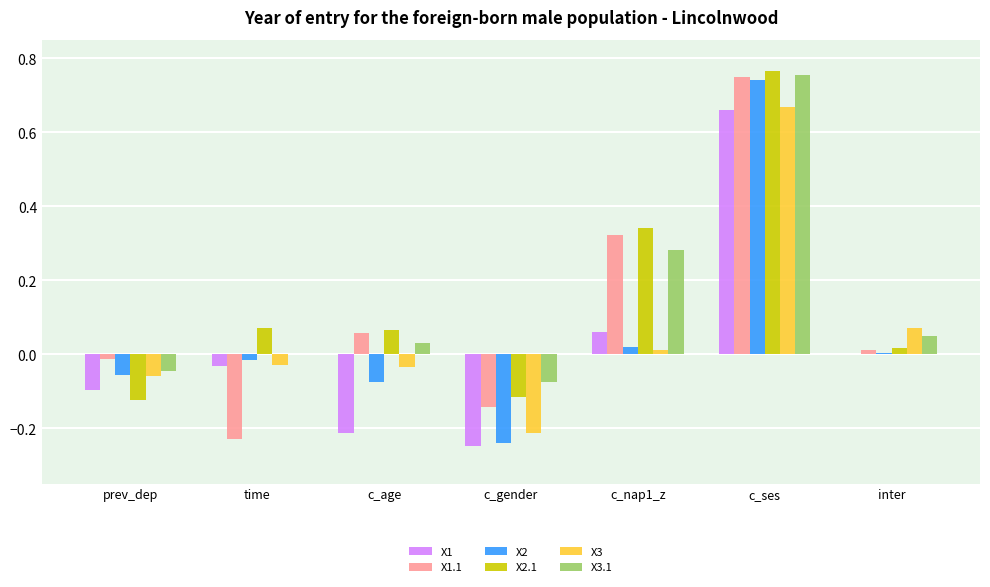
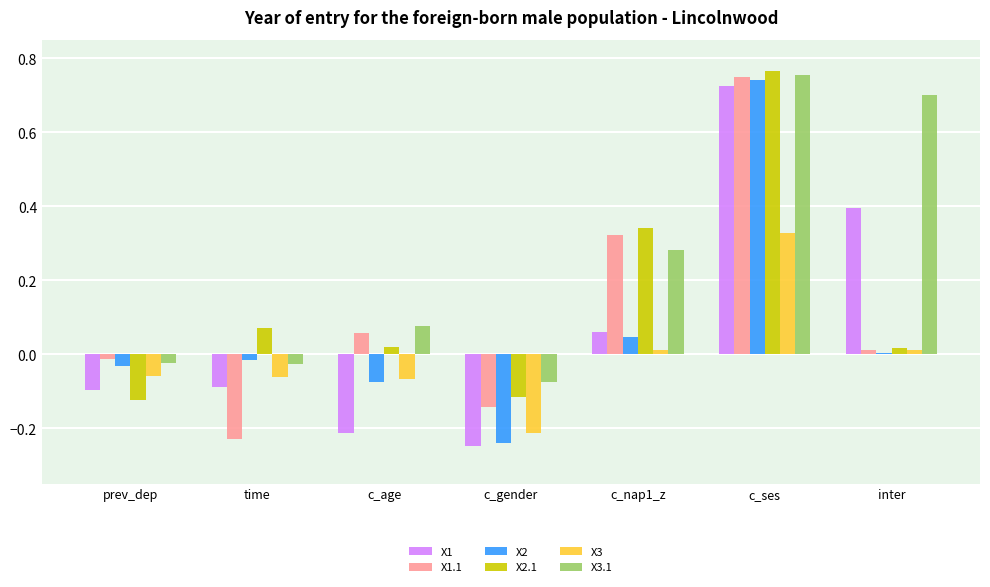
  {
    "X1": {
      "prev_dep": -0.10,
-     "time": -0.03,
+     "time": -0.09,
      "c_age": -0.21,
      "c_gender": -0.25,
      "c_nap1_z": 0.06,
-     "c_ses": 0.66,
-     "inter": 0.00
+     "c_ses": 0.72,
+     "inter": 0.39
    },
    "X1.1": {
      "prev_dep": -0.01,
      "time": -0.23,
      "c_age": 0.06,
      "c_gender": -0.14,
      "c_nap1_z": 0.32,
      "c_ses": 0.75,
      "inter": 0.01
    },
    "X2": {
-     "prev_dep": -0.06,
+     "prev_dep": -0.03,
      "time": -0.02,
      "c_age": -0.08,
      "c_gender": -0.24,
-     "c_nap1_z": 0.02,
+     "c_nap1_z": 0.05,
      "c_ses": 0.74
    },
    "X2.1": {
      "prev_dep": -0.12,
      "time": 0.07,
-     "c_age": 0.07,
+     "c_age": 0.02,
      "c_gender": -0.11,
      "c_nap1_z": 0.34,
      "c_ses": 0.77,
      "inter": 0.02
    },
    "X3": {
      "prev_dep": -0.06,
-     "time": -0.03,
-     "c_age": -0.04,
+     "time": -0.06,
+     "c_age": -0.07,
      "c_gender": -0.21,
      "c_nap1_z": 0.01,
-     "c_ses": 0.67,
-     "inter": 0.07
+     "c_ses": 0.33,
+     "inter": 0.01
    },
    "X3.1": {
-     "prev_dep": -0.04,
-     "time": 0.00,
-     "c_age": 0.03,
+     "prev_dep": -0.02,
+     "time": -0.03,
+     "c_age": 0.08,
      "c_gender": -0.08,
      "c_nap1_z": 0.28,
      "c_ses": 0.76,
-     "inter": 0.05
+     "inter": 0.70
    }
  }
